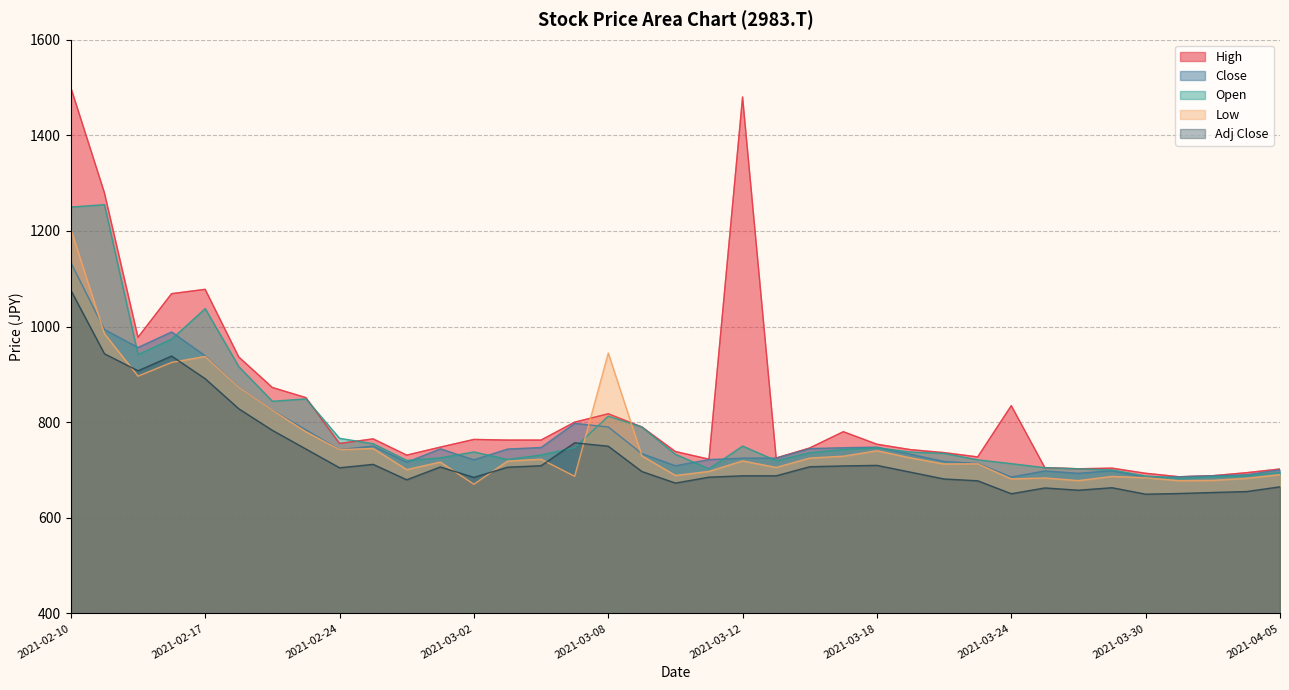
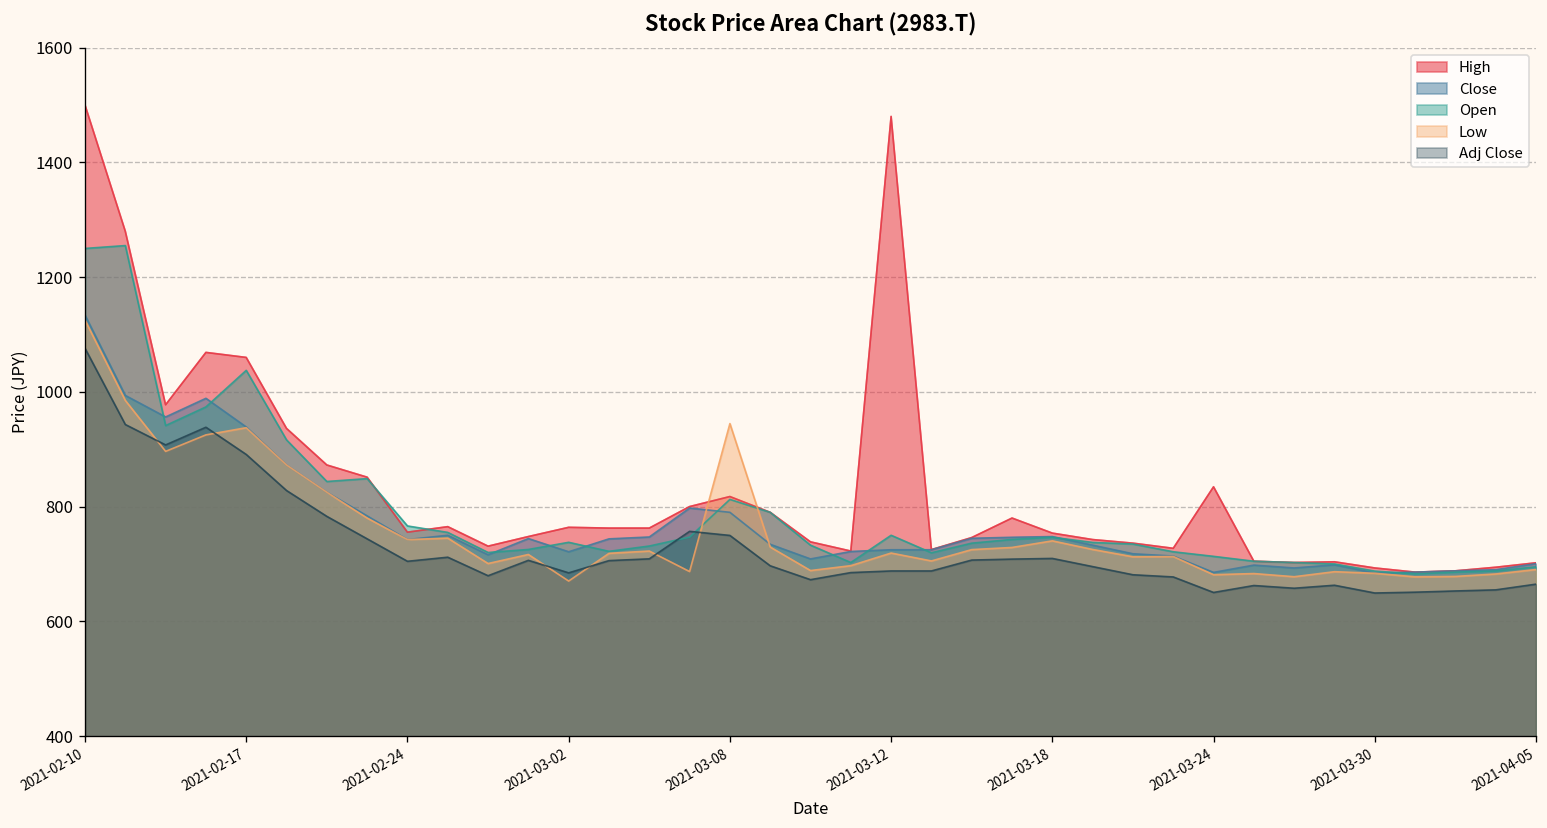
  {
    "High": {
      "2021-02-10": 1500,
-     "2021-02-17": 1080,
+     "2021-02-17": 1060,
      "2021-02-24": 760,
      "2021-03-02": 760,
      "2021-03-12": 1480,
      "2021-03-18": 750,
      "2021-03-24": 830,
      "2021-03-30": 690
    },
    "Low": {
-     "2021-02-10": 1200,
+     "2021-02-10": 1130,
      "2021-03-02": 670,
      "2021-03-08": 940,
      "2021-03-12": 720,
      "2021-03-18": 740
    }
  }
